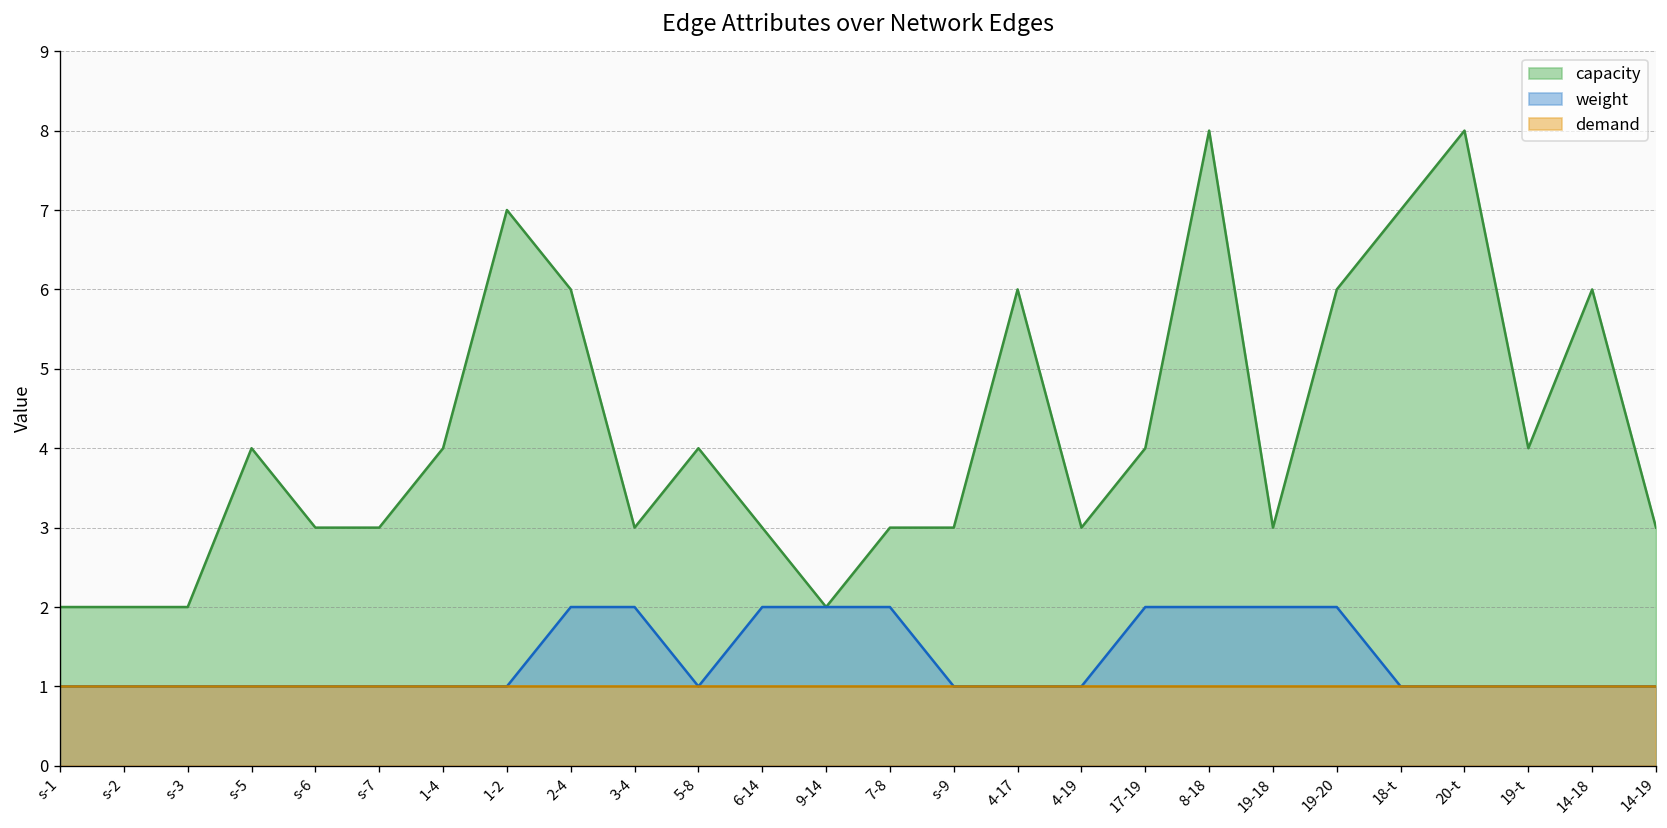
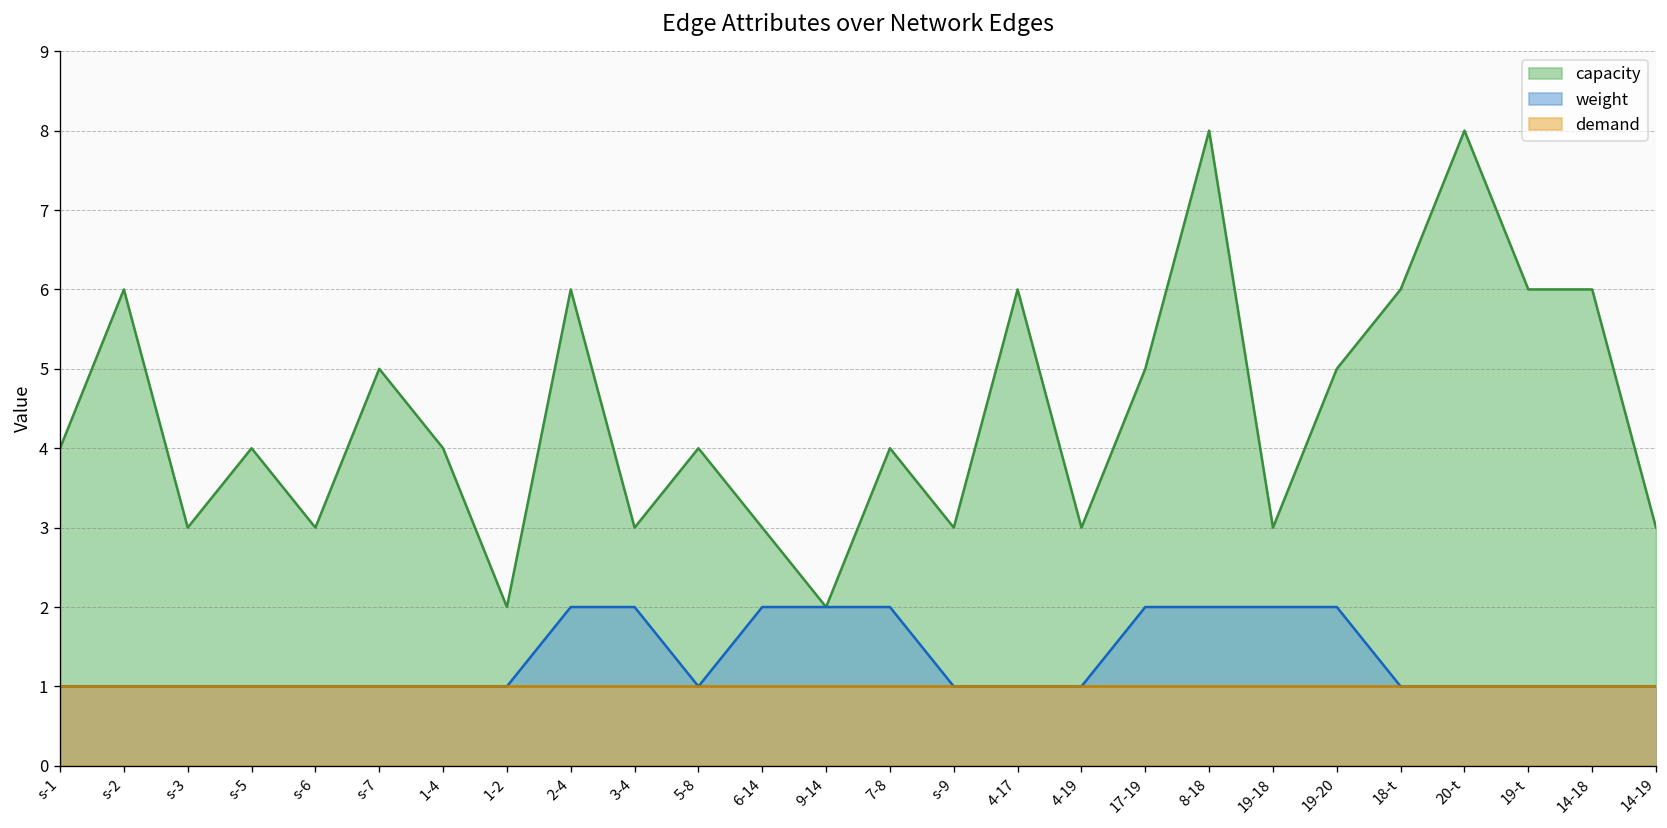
  {
    "capacity": {
-     "s-1": 2,
-     "s-2": 2,
-     "s-3": 2,
+     "s-1": 4,
+     "s-2": 6,
+     "s-3": 3,
      "s-5": 4,
      "s-6": 3,
-     "s-7": 3,
+     "s-7": 5,
      "1-4": 4,
-     "1-2": 7,
+     "1-2": 2,
      "2-4": 6,
      "3-4": 3,
      "5-8": 4,
      "6-14": 3,
-     "7-8": 3,
+     "7-8": 4,
      "s-9": 3,
      "4-17": 6,
      "4-19": 3,
-     "17-19": 4,
+     "17-19": 5,
      "8-18": 8,
      "19-18": 3,
-     "19-20": 6,
-     "18-t": 7,
+     "19-20": 5,
+     "18-t": 6,
      "20-t": 8,
-     "19-t": 4,
+     "19-t": 6,
      "14-18": 6,
      "14-19": 3
    },
    "weight": {
      "2-4": 2,
      "3-4": 2,
      "6-14": 2,
      "7-8": 2,
      "17-19": 2,
      "8-18": 2,
      "19-18": 2,
      "19-20": 2
    },
    "demand": {
      "2-4": 1,
      "3-4": 1,
      "6-14": 1,
      "9-14": 1,
      "7-8": 1,
      "17-19": 1,
      "8-18": 1,
      "19-18": 1,
      "19-20": 1
    }
  }
